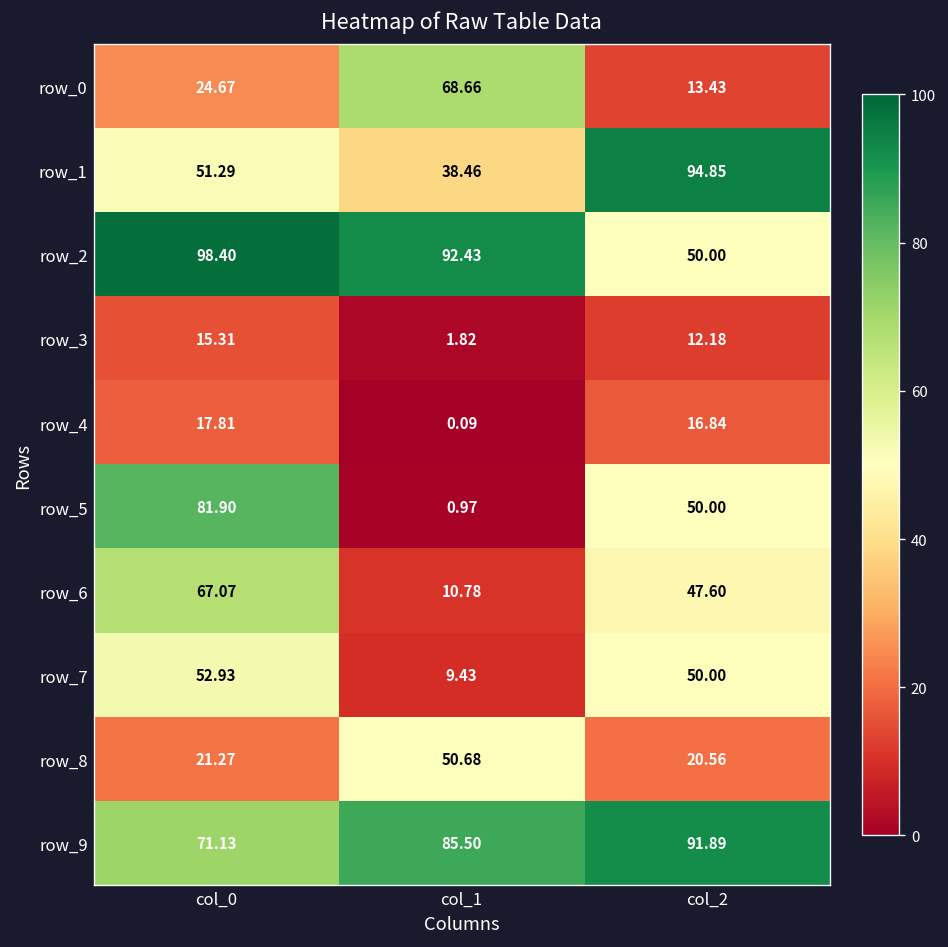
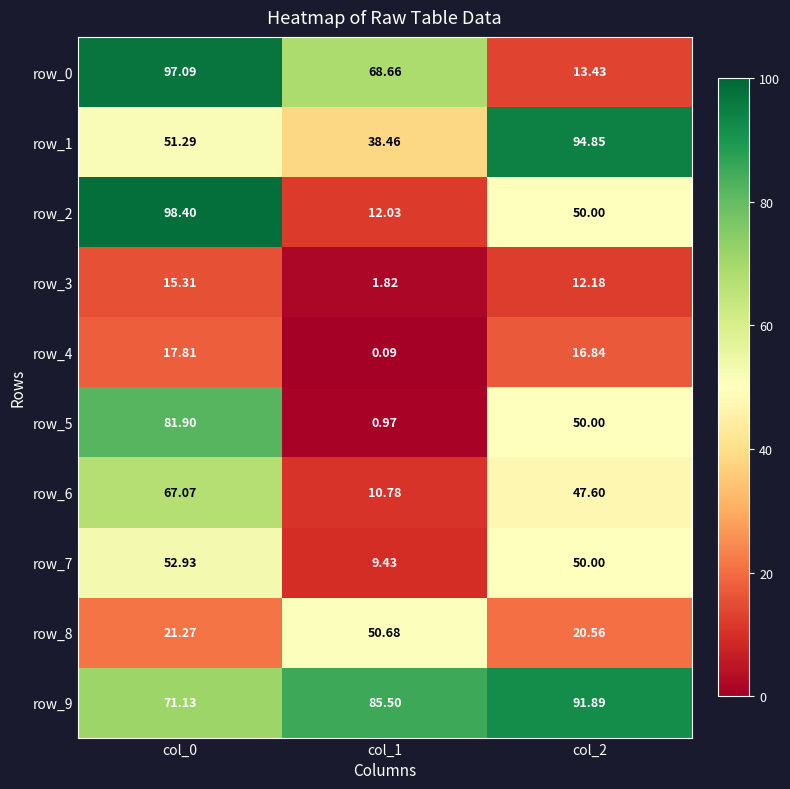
  {
    "row_0": {
-     "col_0": 24.67,
+     "col_0": 97.09,
      "col_1": 68.66,
      "col_2": 13.43
    },
    "row_1": {
      "col_0": 51.29,
      "col_1": 38.46,
      "col_2": 94.85
    },
    "row_2": {
      "col_0": 98.40,
-     "col_1": 92.43,
+     "col_1": 12.03,
      "col_2": 50.00
    },
    "row_3": {
      "col_0": 15.31,
      "col_1": 1.82,
      "col_2": 12.18
    },
    "row_4": {
      "col_0": 17.81,
      "col_1": 0.09,
      "col_2": 16.84
    },
    "row_5": {
      "col_0": 81.90,
      "col_1": 0.97,
      "col_2": 50.00
    },
    "row_6": {
      "col_0": 67.07,
      "col_1": 10.78,
      "col_2": 47.60
    },
    "row_7": {
      "col_0": 52.93,
      "col_1": 9.43,
      "col_2": 50.00
    },
    "row_8": {
      "col_0": 21.27,
      "col_1": 50.68,
      "col_2": 20.56
    },
    "row_9": {
      "col_0": 71.13,
      "col_1": 85.50,
      "col_2": 91.89
    }
  }
